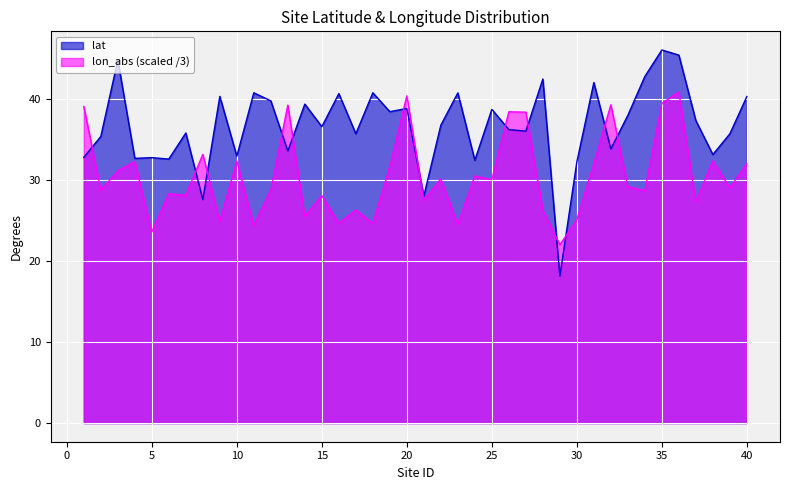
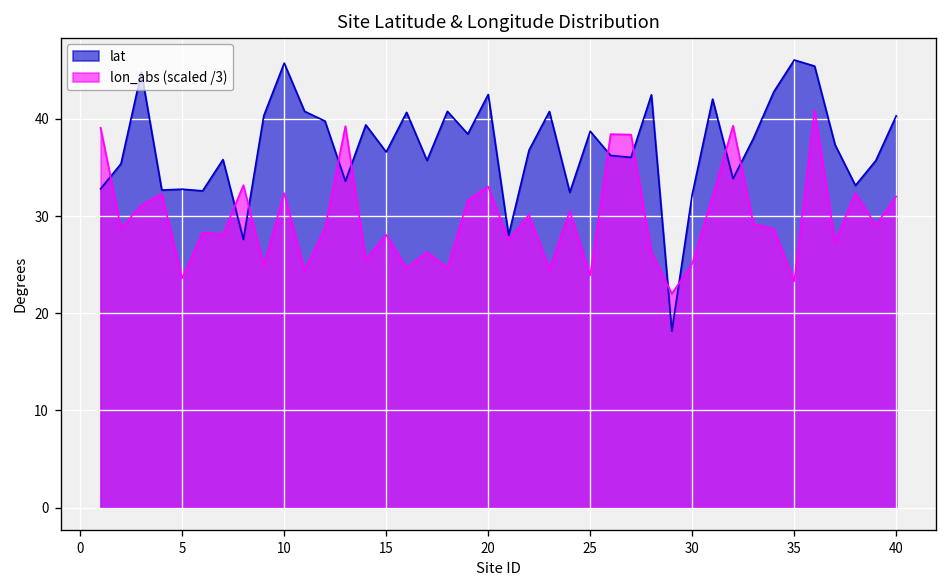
  {
    "lat": {
      "5": 33,
-     "10": 33,
+     "10": 46,
      "15": 37,
-     "20": 39,
+     "20": 43,
      "25": 39,
      "30": 32,
      "35": 46,
      "40": 40
    },
    "lon_abs (scaled /3)": {
      "5": 24,
      "10": 32,
      "15": 28,
-     "20": 40,
-     "25": 30,
+     "20": 33,
+     "25": 24,
      "30": 25,
-     "35": 39,
+     "35": 23,
      "40": 32
    }
  }
